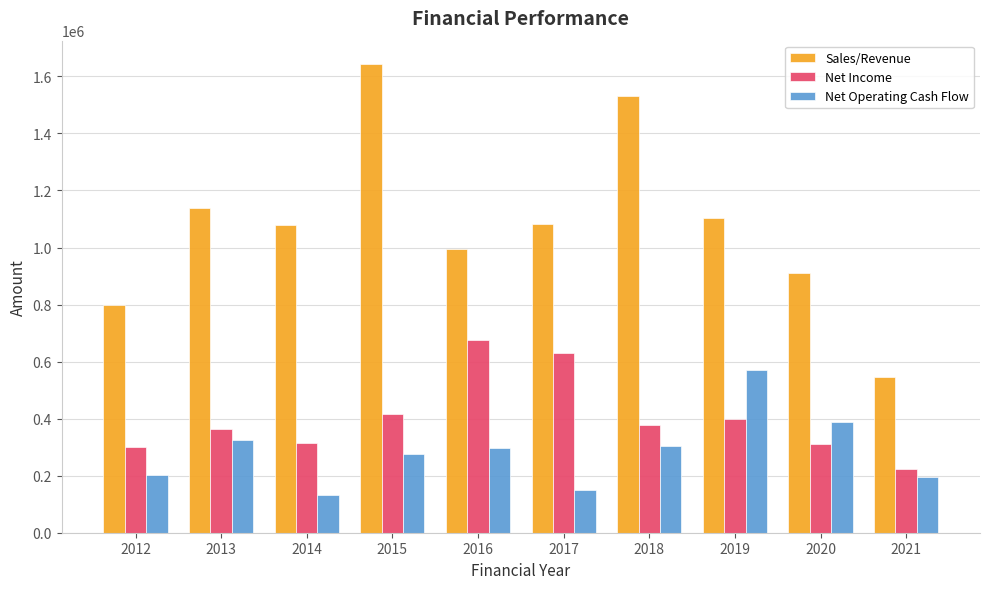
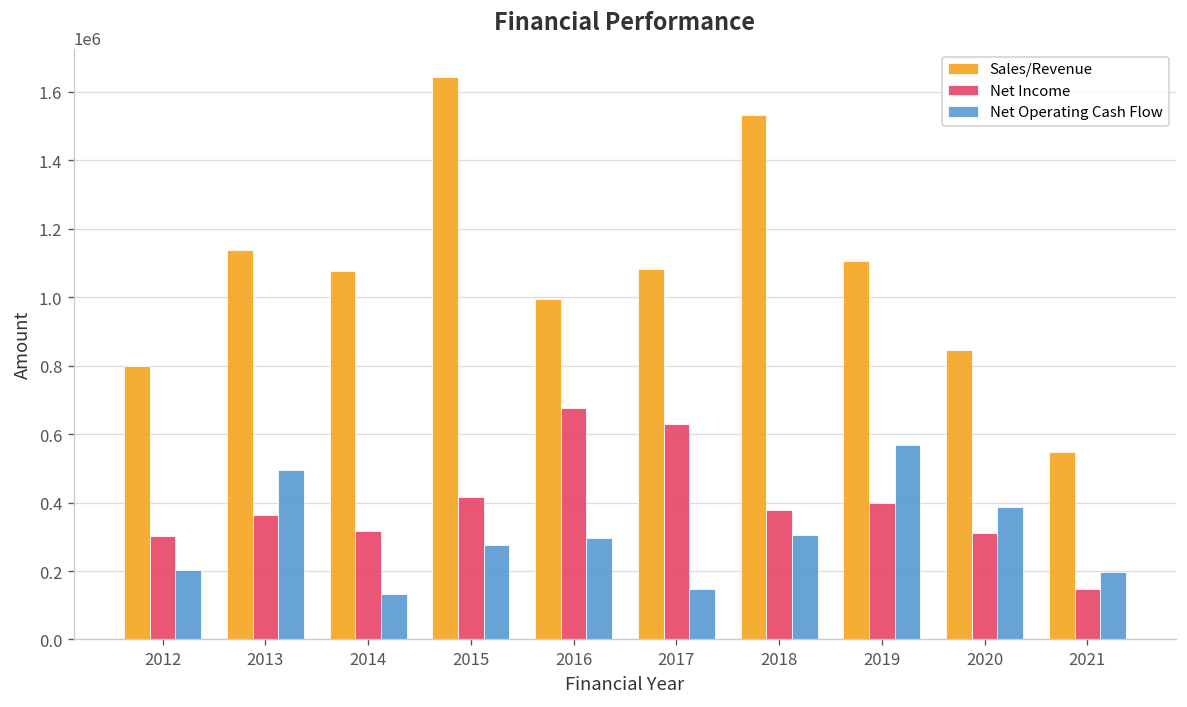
  {
    "Sales/Revenue": {
      "2012": 800000,
      "2013": 1140000,
      "2014": 1080000,
      "2015": 1640000,
      "2016": 1000000,
      "2017": 1080000,
      "2018": 1530000,
      "2019": 1100000,
-     "2020": 910000,
+     "2020": 840000,
      "2021": 550000
    },
    "Net Income": {
      "2012": 300000,
      "2013": 360000,
      "2014": 320000,
      "2015": 420000,
      "2016": 680000,
      "2017": 630000,
      "2018": 380000,
      "2019": 400000,
      "2020": 310000,
-     "2021": 220000
+     "2021": 150000
    },
    "Net Operating Cash Flow": {
      "2012": 200000,
-     "2013": 330000,
+     "2013": 500000,
      "2014": 130000,
      "2015": 280000,
      "2016": 300000,
      "2017": 150000,
      "2018": 310000,
      "2019": 570000,
      "2020": 390000,
      "2021": 200000
    }
  }
